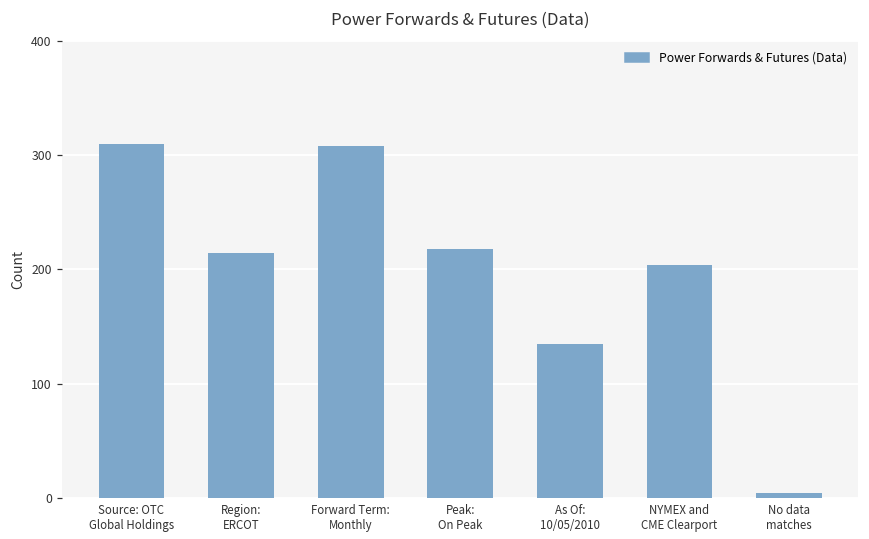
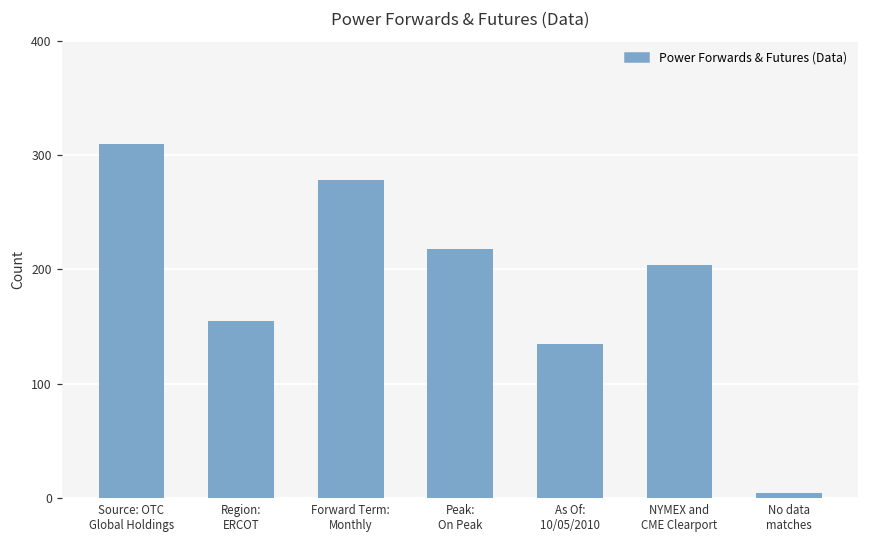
  {
    "Source: OTC Global Holdings": 310,
-   "Region: ERCOT": 214,
-   "Forward Term: Monthly": 308,
+   "Region: ERCOT": 155,
+   "Forward Term: Monthly": 278,
    "Peak: On Peak": 218,
    "As Of: 10/05/2010": 135,
    "NYMEX and CME Clearport": 204,
    "No data matches": 5
  }
